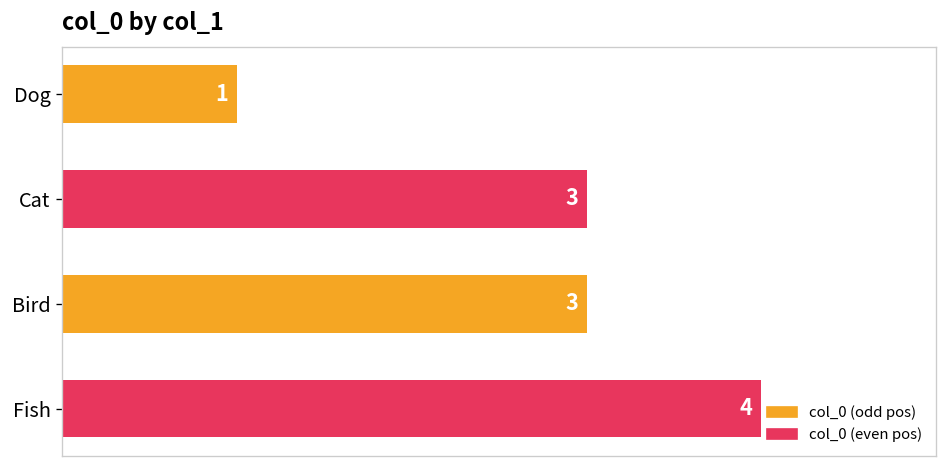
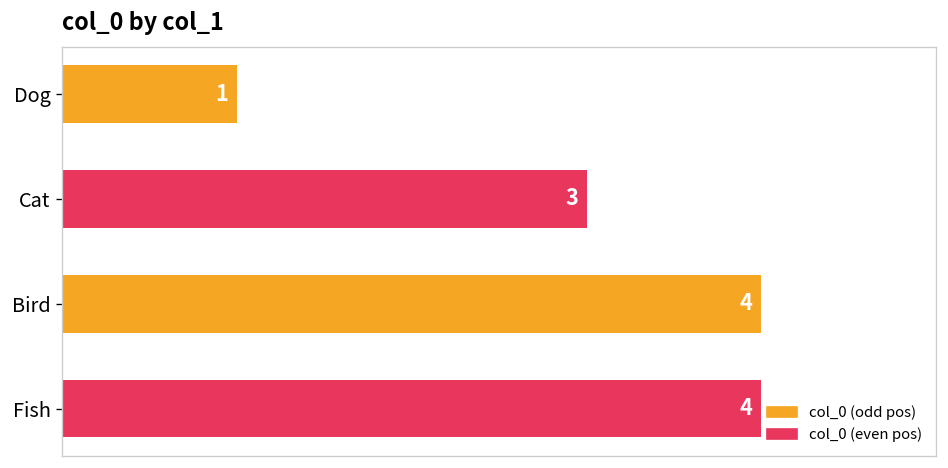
  {
    "Dog": 1,
    "Cat": 3,
-   "Bird": 3,
+   "Bird": 4,
    "Fish": 4
  }
